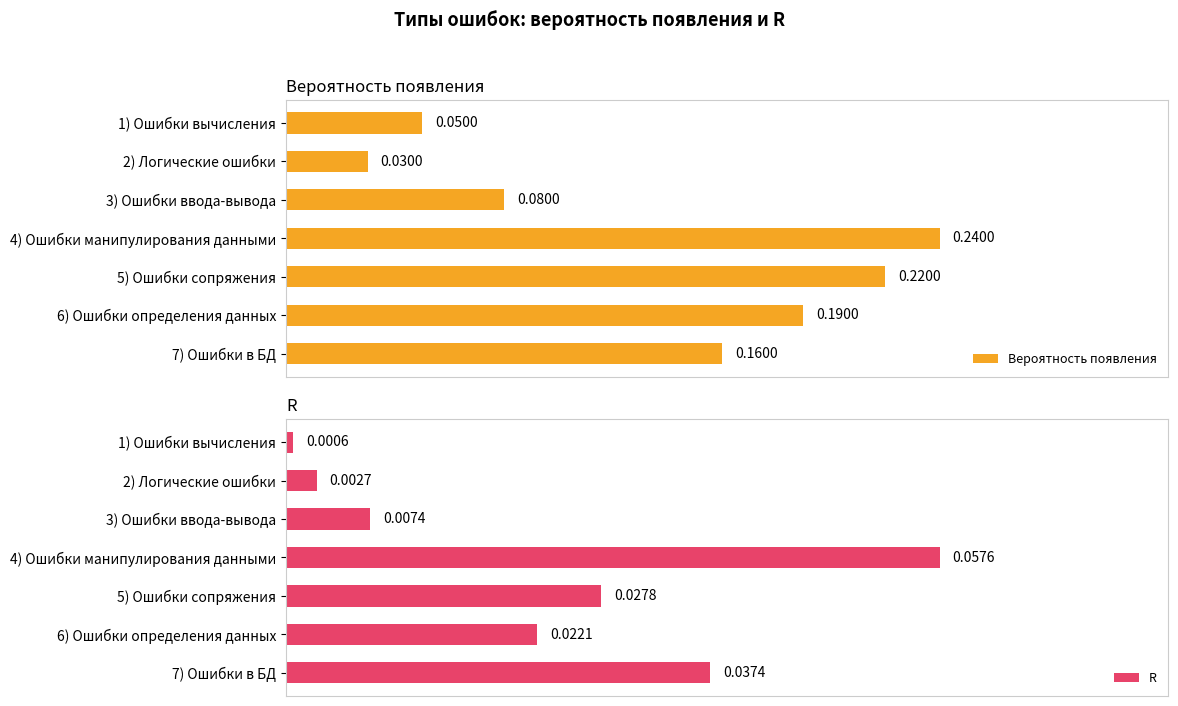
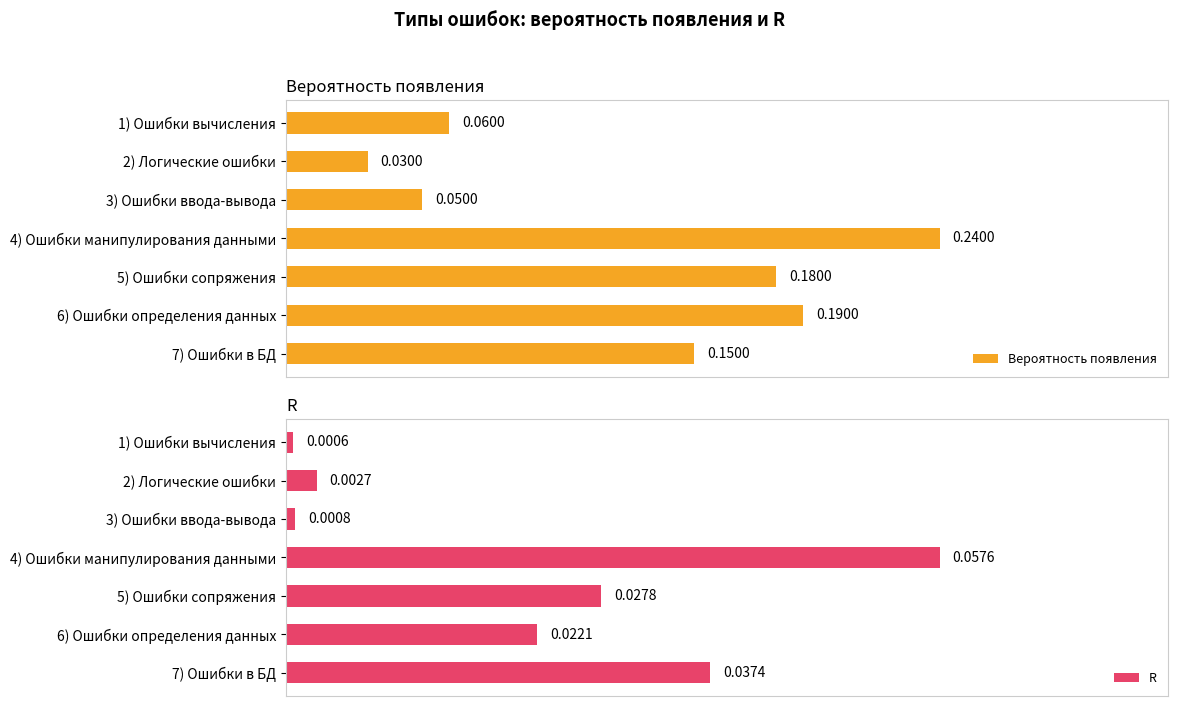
  {
    "Вероятность появления": {
-     "1) Ошибки вычисления": 0.0500,
+     "1) Ошибки вычисления": 0.0600,
      "2) Логические ошибки": 0.0300,
-     "3) Ошибки ввода-вывода": 0.0800,
+     "3) Ошибки ввода-вывода": 0.0500,
      "4) Ошибки манипулирования данными": 0.2400,
-     "5) Ошибки сопряжения": 0.2200,
+     "5) Ошибки сопряжения": 0.1800,
      "6) Ошибки определения данных": 0.1900,
-     "7) Ошибки в БД": 0.1600
+     "7) Ошибки в БД": 0.1500
    },
    "R": {
      "1) Ошибки вычисления": 0.0006,
      "2) Логические ошибки": 0.0027,
-     "3) Ошибки ввода-вывода": 0.0074,
+     "3) Ошибки ввода-вывода": 0.0008,
      "4) Ошибки манипулирования данными": 0.0576,
      "5) Ошибки сопряжения": 0.0278,
      "6) Ошибки определения данных": 0.0221,
      "7) Ошибки в БД": 0.0374
    }
  }
